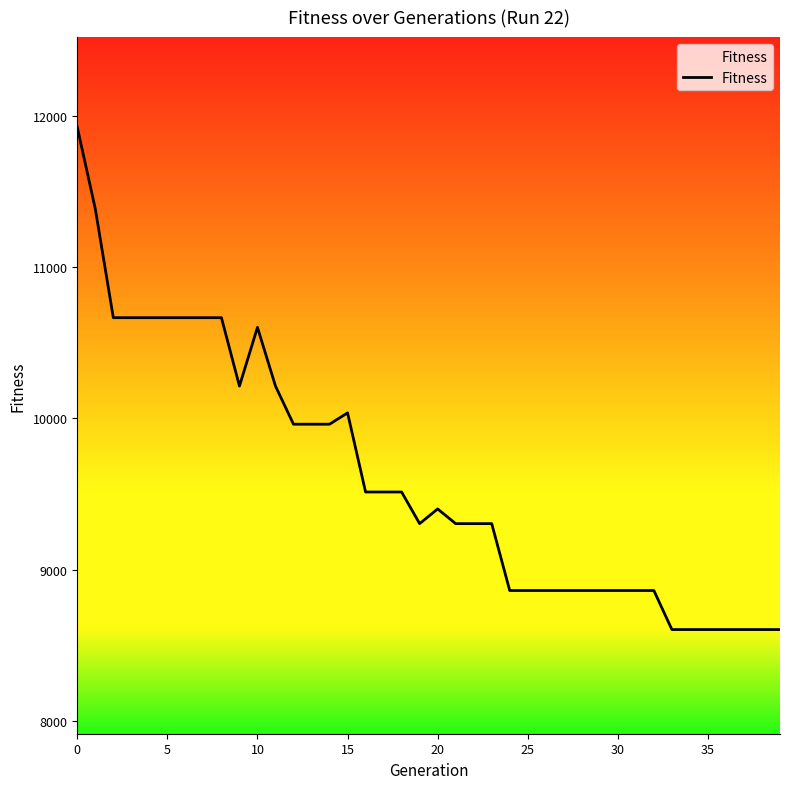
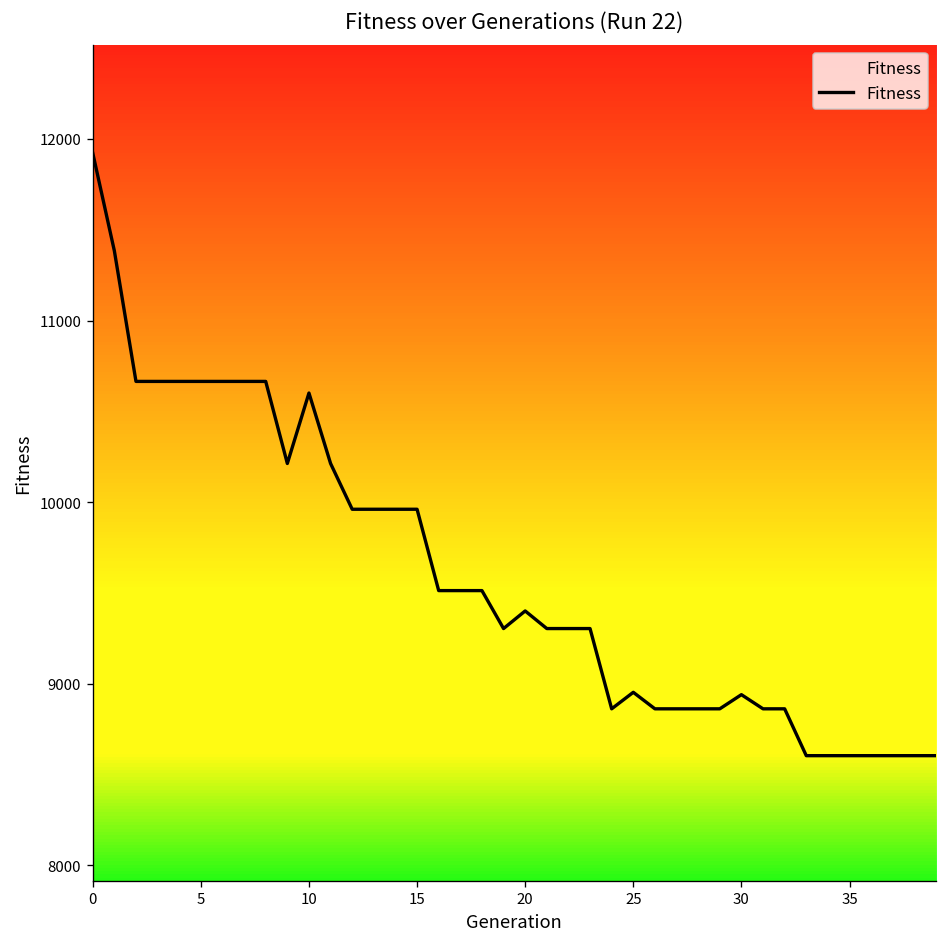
  {
    "0": 11920,
    "5": 10670,
    "10": 10600,
-   "15": 10040,
+   "15": 9960,
    "20": 9400,
-   "25": 8860,
-   "30": 8860,
+   "25": 8950,
+   "30": 8940,
    "35": 8600
  }
